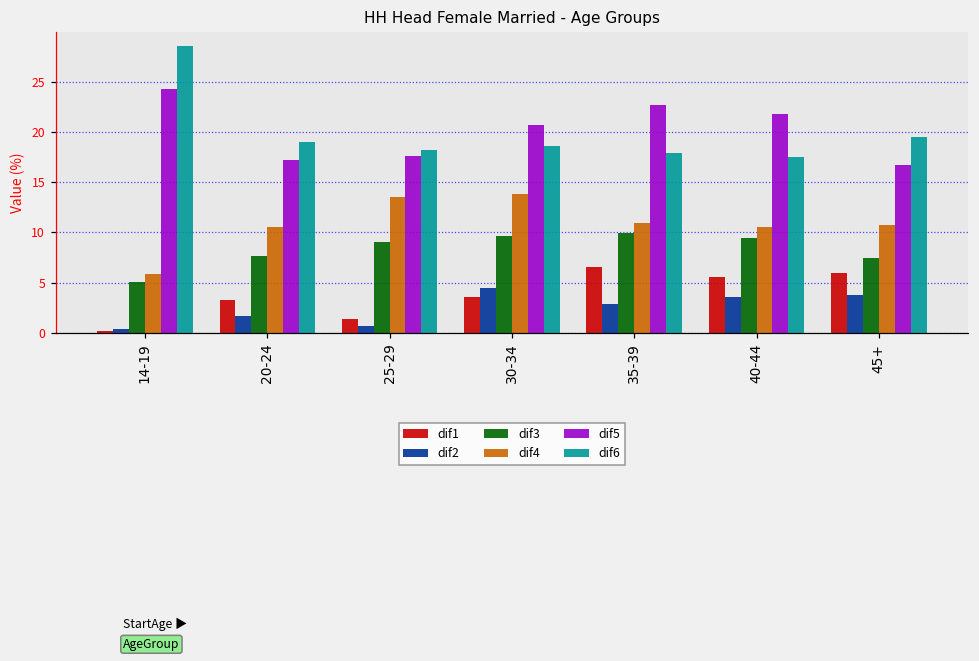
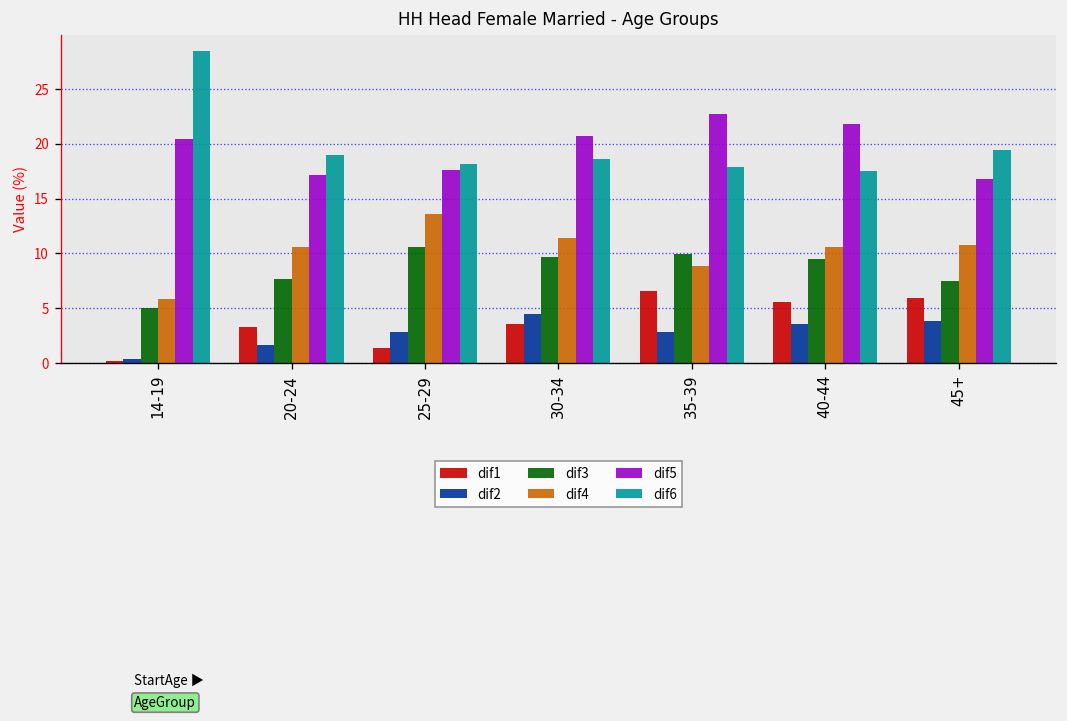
  {
    "dif1": {
      "20-24": 3,
      "25-29": 1,
      "30-34": 4,
      "35-39": 7,
      "40-44": 6,
      "45+": 6
    },
    "dif2": {
      "14-19": 0,
      "20-24": 2,
-     "25-29": 1,
+     "25-29": 3,
      "30-34": 4,
      "35-39": 3,
      "40-44": 4,
      "45+": 4
    },
    "dif3": {
      "14-19": 5,
      "20-24": 8,
-     "25-29": 9,
+     "25-29": 11,
      "30-34": 10,
      "35-39": 10,
      "40-44": 9,
      "45+": 7
    },
    "dif4": {
      "14-19": 6,
      "20-24": 11,
      "25-29": 14,
-     "30-34": 14,
-     "35-39": 11,
+     "30-34": 11,
+     "35-39": 9,
      "40-44": 11,
      "45+": 11
    },
    "dif5": {
-     "14-19": 24,
+     "14-19": 20,
      "20-24": 17,
      "25-29": 18,
      "30-34": 21,
      "35-39": 23,
      "40-44": 22,
      "45+": 17
    },
    "dif6": {
      "14-19": 28,
      "20-24": 19,
      "25-29": 18,
      "30-34": 19,
      "35-39": 18,
      "40-44": 18,
      "45+": 19
    }
  }
